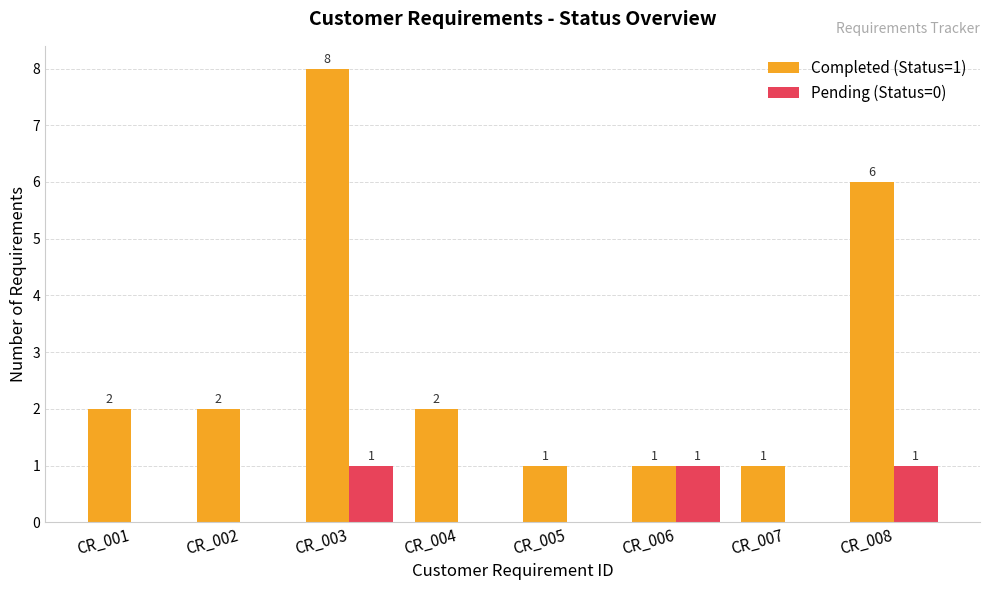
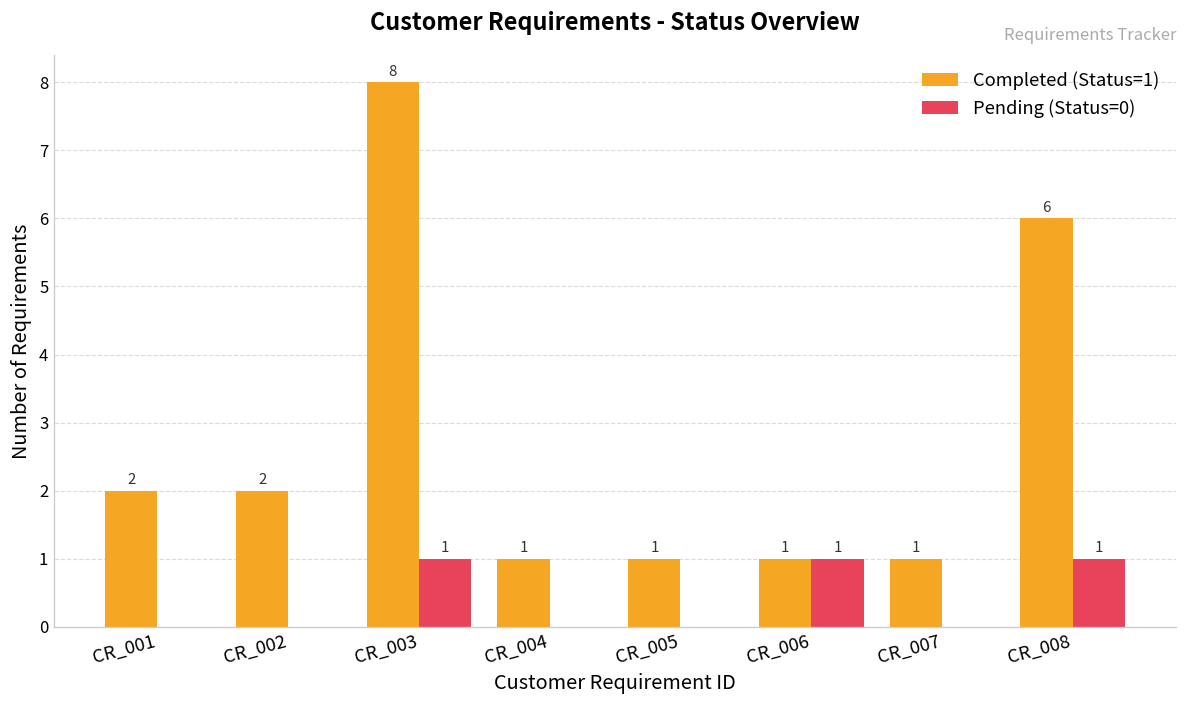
  {
    "Completed (Status=1)": {
      "CR_001": 2,
      "CR_002": 2,
      "CR_003": 8,
-     "CR_004": 2,
+     "CR_004": 1,
      "CR_005": 1,
      "CR_006": 1,
      "CR_007": 1,
      "CR_008": 6
    },
    "Pending (Status=0)": {
      "CR_003": 1,
      "CR_006": 1,
      "CR_008": 1
    }
  }
